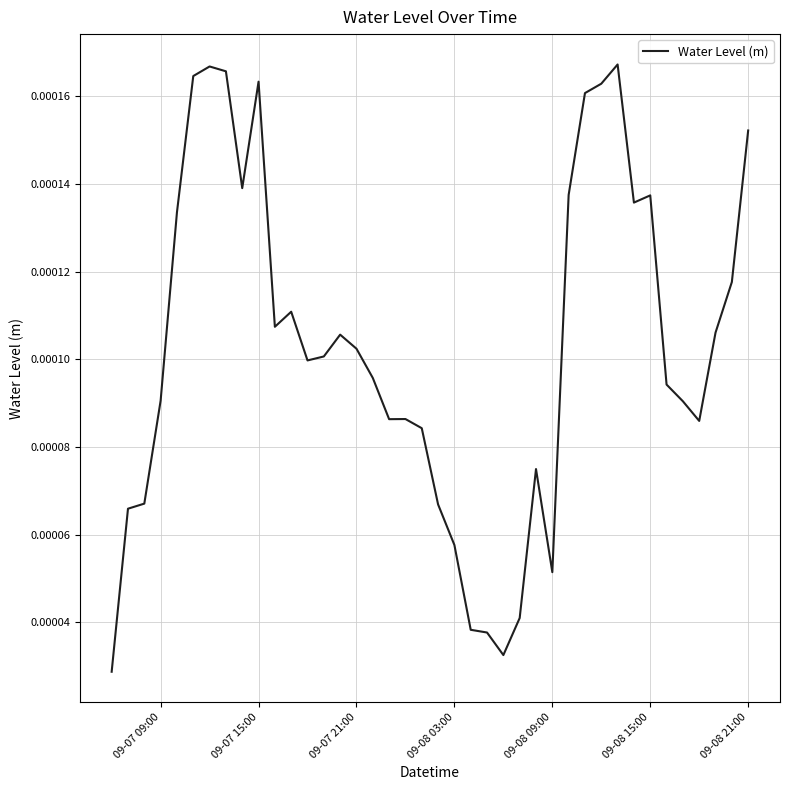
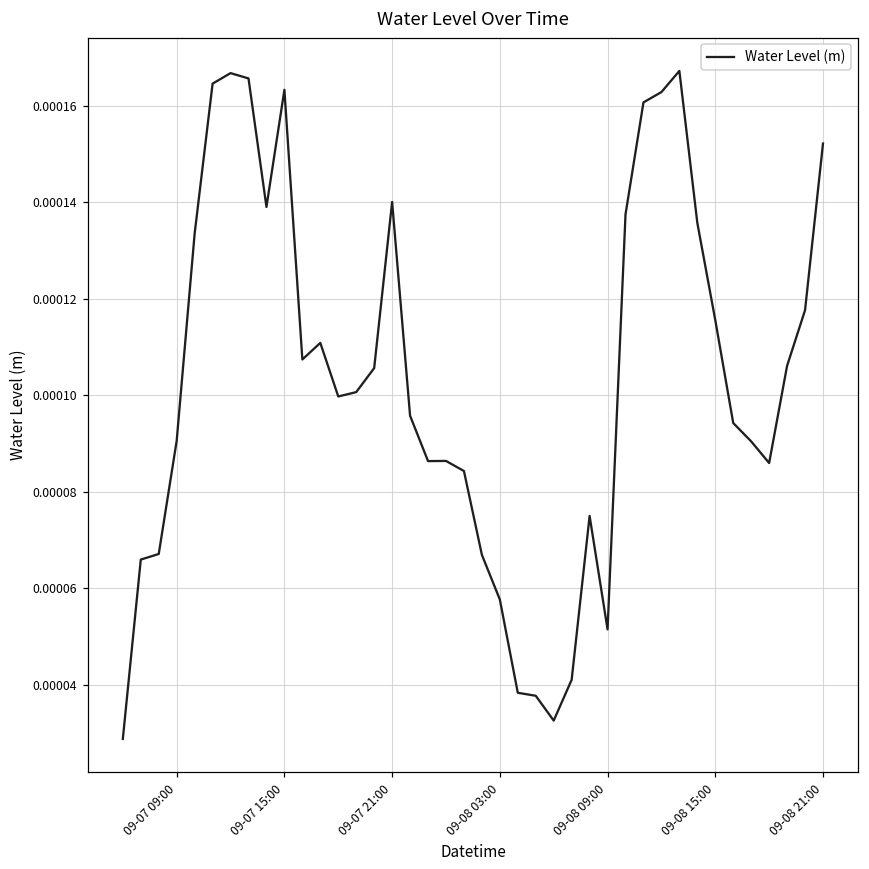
  {
    "09-07 09:00": 0.000091,
    "09-07 15:00": 0.000163,
-   "09-07 21:00": 0.000102,
+   "09-07 21:00": 0.000140,
    "09-08 03:00": 0.000058,
    "09-08 09:00": 0.000051,
-   "09-08 15:00": 0.000137,
+   "09-08 15:00": 0.000116,
    "09-08 21:00": 0.000152
  }
